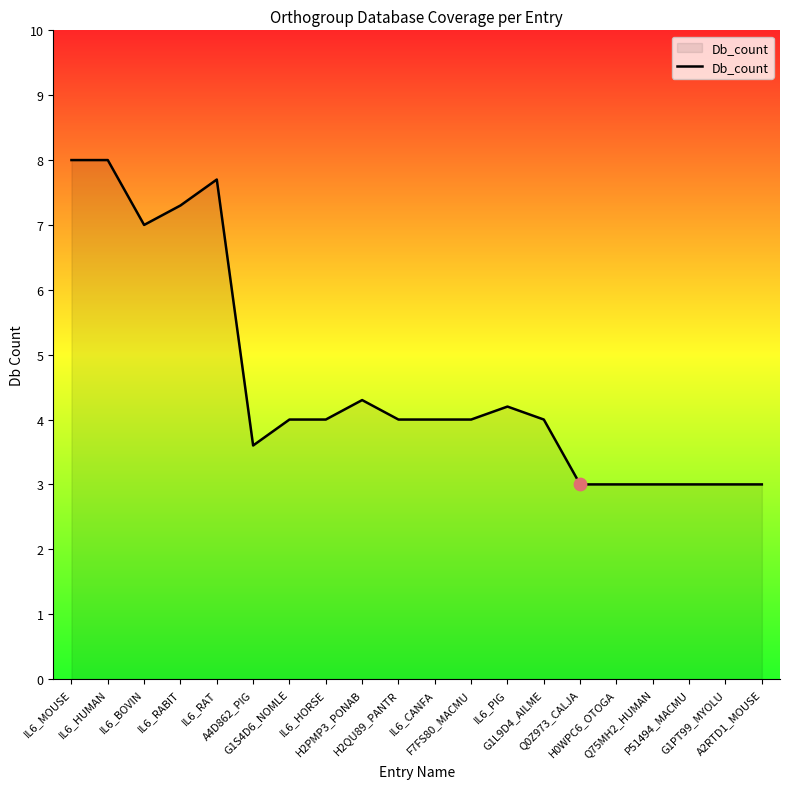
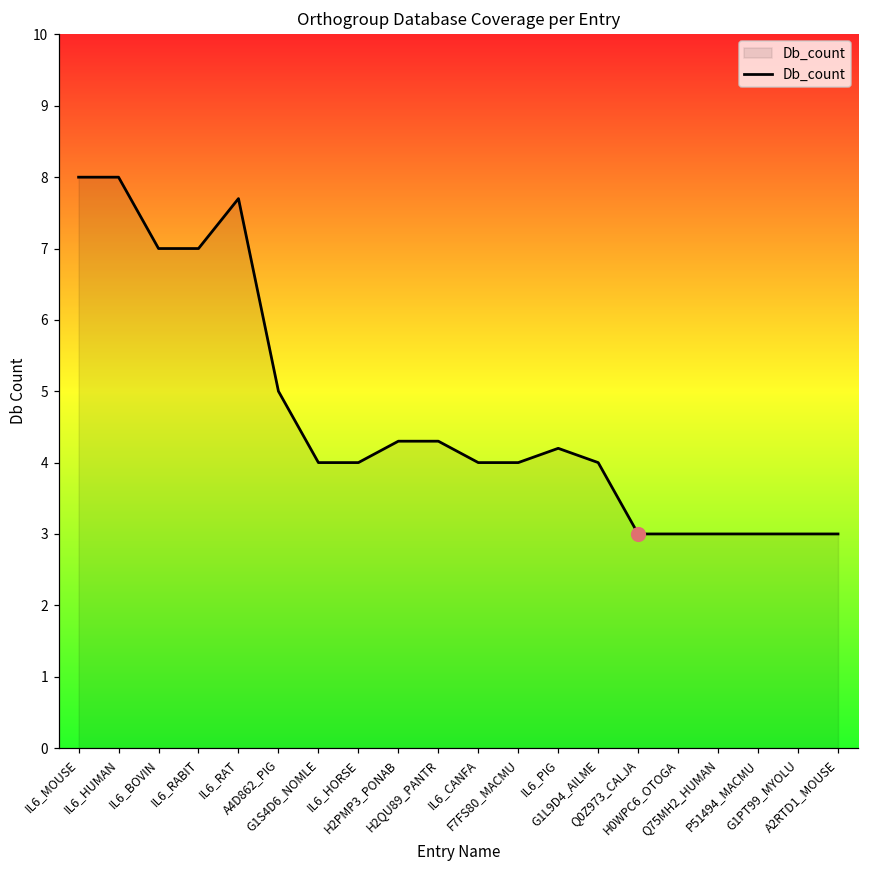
  {
    "Db_count": {
      "IL6_MOUSE": 8.0,
      "IL6_HUMAN": 8.0,
      "IL6_BOVIN": 7.0,
-     "IL6_RABIT": 7.3,
+     "IL6_RABIT": 7.0,
      "IL6_RAT": 7.7,
-     "A4D862_PIG": 3.6,
+     "A4D862_PIG": 5.0,
      "G1S4D6_NOMLE": 4.0,
      "IL6_HORSE": 4.0,
      "H2PMP3_PONAB": 4.3,
-     "H2QU89_PANTR": 4.0,
+     "H2QU89_PANTR": 4.3,
      "IL6_CANFA": 4.0,
      "F7FS80_MACMU": 4.0,
      "IL6_PIG": 4.2,
      "G1L9D4_AILME": 4.0,
      "H0WPC6_OTOGA": 3.0,
      "Q75MH2_HUMAN": 3.0,
      "P51494_MACMU": 3.0,
      "G1PT99_MYOLU": 3.0,
      "A2RTD1_MOUSE": 3.0
    }
  }
